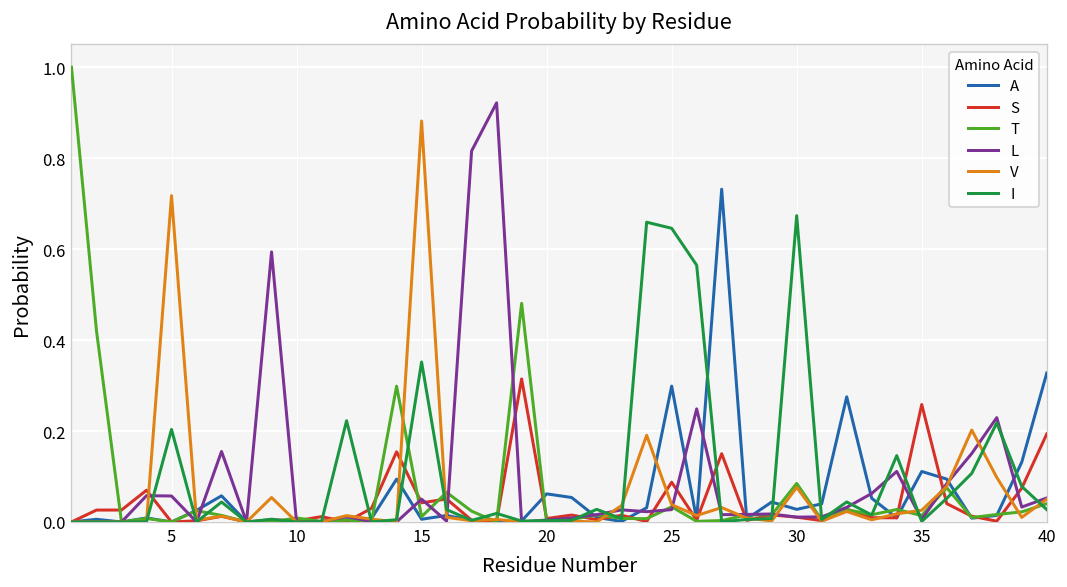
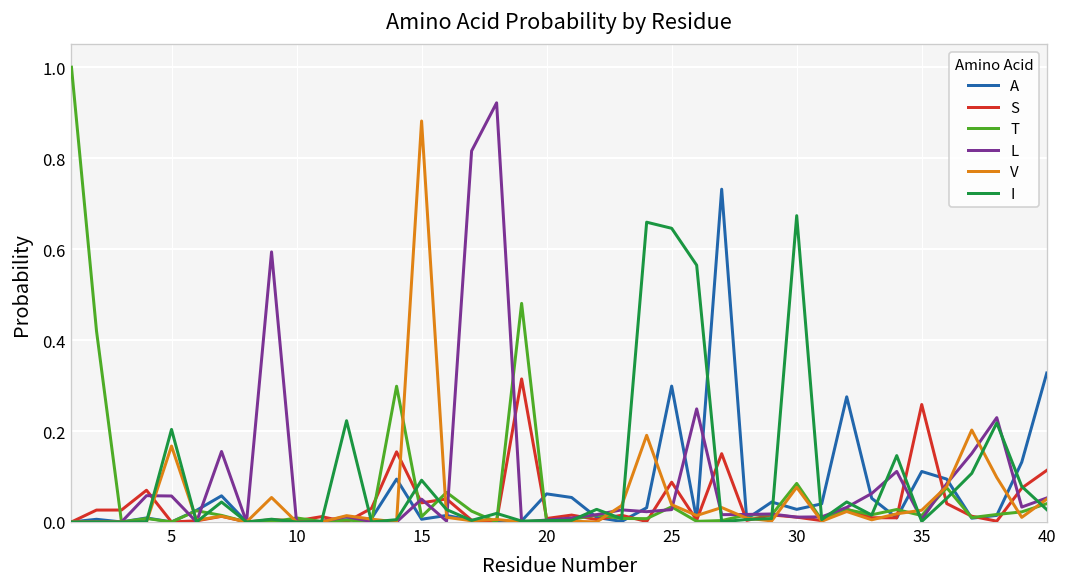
  {
    "A": {
      "20": 0.06,
      "25": 0.30,
      "30": 0.03,
      "35": 0.11,
      "40": 0.33
    },
    "S": {
      "15": 0.04,
      "25": 0.09,
      "35": 0.26,
-     "40": 0.19
+     "40": 0.11
    },
    "T": {
      "30": 0.08,
      "35": 0.01,
      "40": 0.04
    },
    "L": {
      "5": 0.06,
      "15": 0.05
    },
    "V": {
-     "5": 0.72,
+     "5": 0.17,
      "15": 0.88,
      "30": 0.08,
      "35": 0.03
    },
    "I": {
      "5": 0.20,
-     "15": 0.35,
+     "15": 0.09,
      "25": 0.65,
      "30": 0.67,
      "40": 0.03
    }
  }
